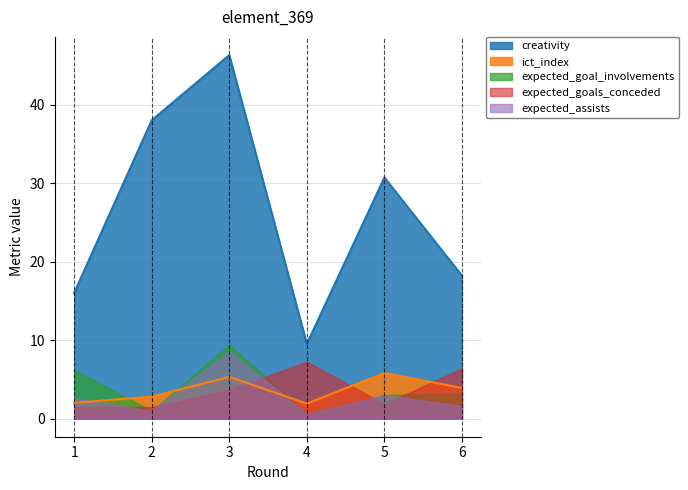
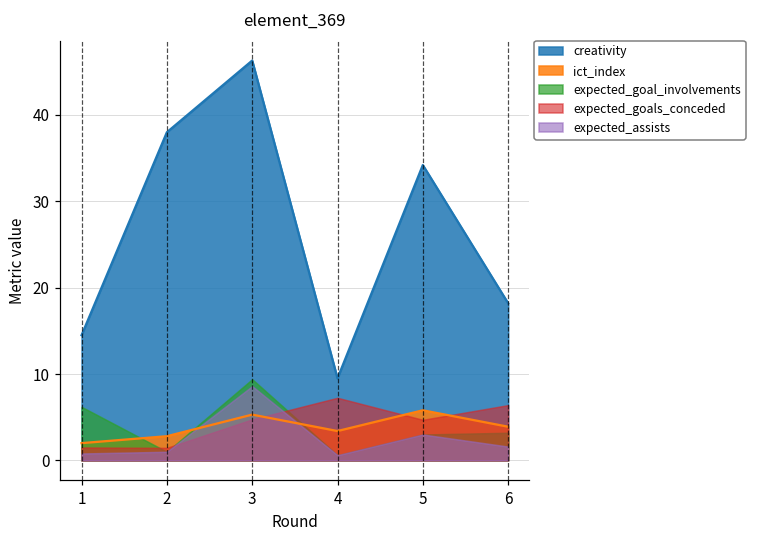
  {
    "creativity": {
-     "1": 16,
+     "1": 15,
      "2": 38,
      "3": 46,
      "4": 10,
-     "5": 31,
+     "5": 34,
      "6": 18
    },
    "ict_index": {
      "1": 2,
      "2": 3,
      "3": 5,
-     "4": 2,
+     "4": 3,
      "5": 6,
      "6": 4
    },
    "expected_goal_involvements": {
      "1": 6,
      "3": 9,
      "6": 3
    },
    "expected_goals_conceded": {
      "1": 2,
      "2": 1,
-     "3": 4,
+     "3": 5,
      "4": 7,
-     "5": 2,
+     "5": 5,
      "6": 6
    },
    "expected_assists": {
-     "1": 3,
+     "1": 1,
      "3": 9,
      "6": 2
    }
  }
